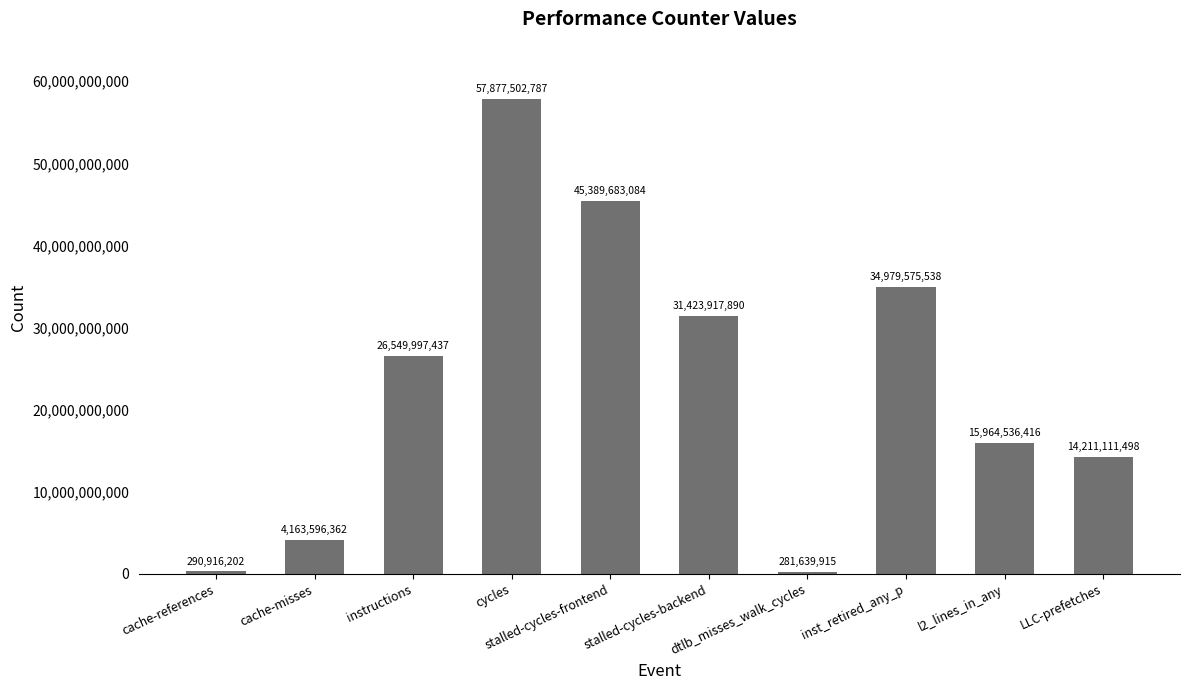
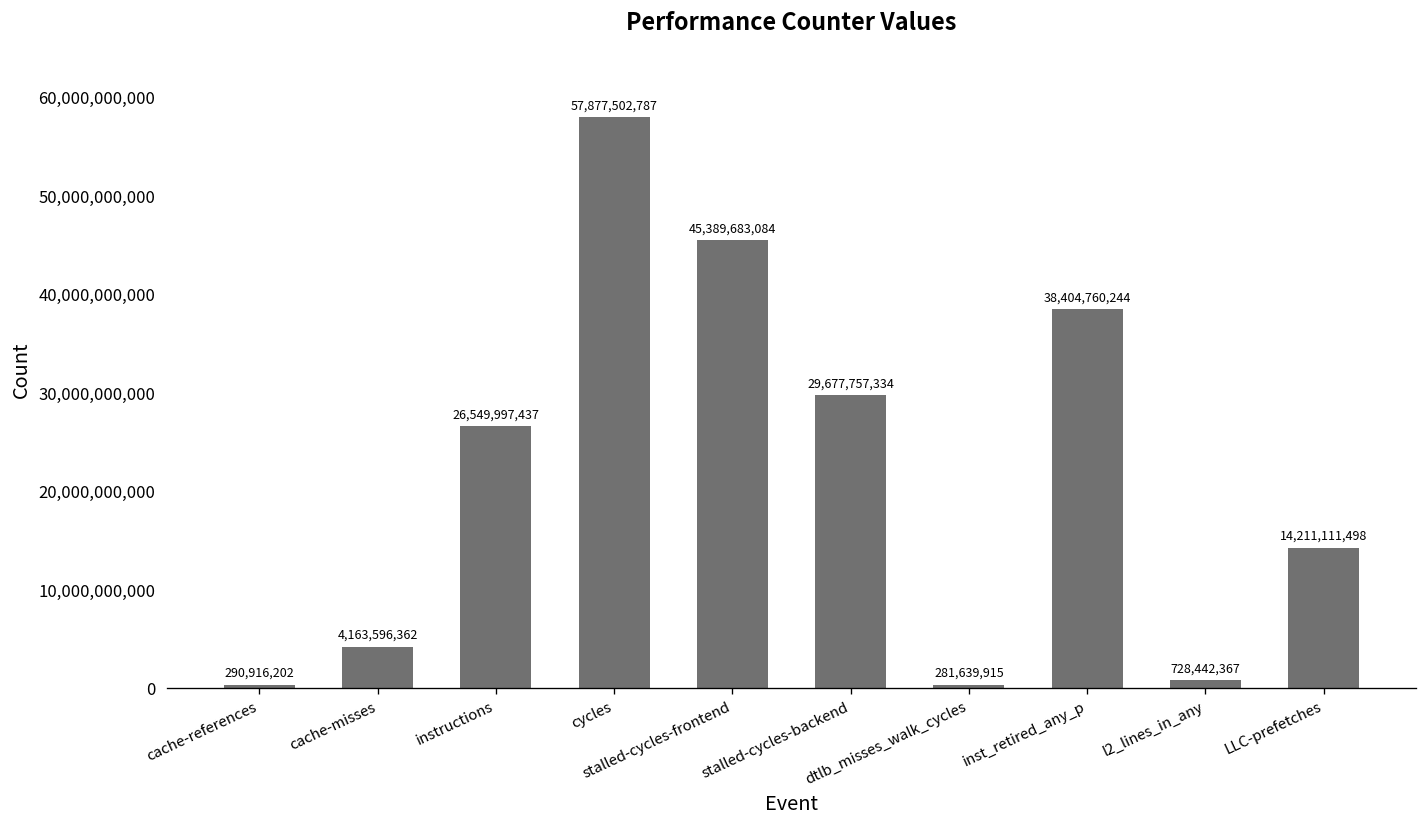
  {
    "cache-references": "290,916,202",
    "cache-misses": "4,163,596,362",
    "instructions": "26,549,997,437",
    "cycles": "57,877,502,787",
    "stalled-cycles-frontend": "45,389,683,084",
-   "stalled-cycles-backend": "31,423,917,890",
+   "stalled-cycles-backend": "29,677,757,334",
    "dtlb_misses_walk_cycles": "281,639,915",
-   "inst_retired_any_p": "34,979,575,538",
-   "l2_lines_in_any": "15,964,536,416",
+   "inst_retired_any_p": "38,404,760,244",
+   "l2_lines_in_any": "728,442,367",
    "LLC-prefetches": "14,211,111,498"
  }
